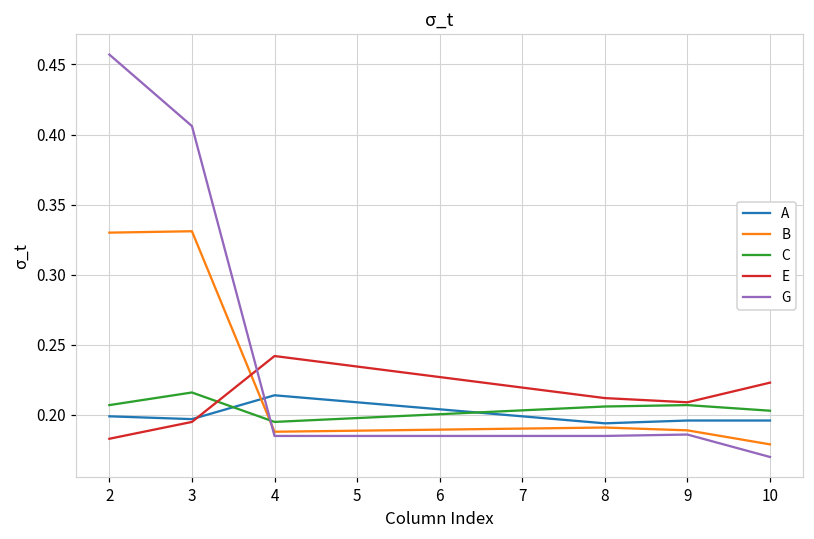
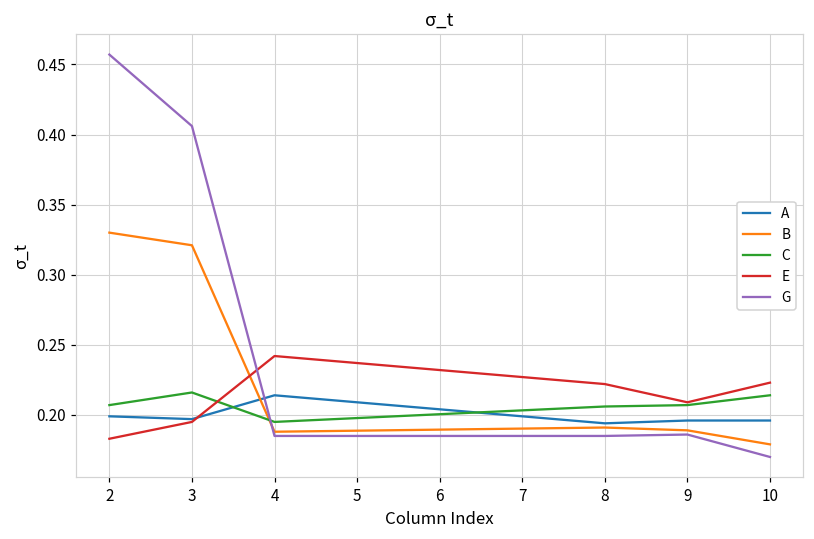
  {
    "A": {
      "2": 0.199,
      "3": 0.197,
      "4": 0.214,
      "8": 0.194,
      "9": 0.196,
      "10": 0.196
    },
    "B": {
      "2": 0.330,
-     "3": 0.331,
+     "3": 0.321,
      "4": 0.188,
      "8": 0.191,
      "9": 0.189,
      "10": 0.179
    },
    "C": {
      "2": 0.207,
      "3": 0.216,
      "4": 0.195,
      "8": 0.206,
      "9": 0.207,
-     "10": 0.203
+     "10": 0.214
    },
    "E": {
      "2": 0.183,
      "3": 0.195,
      "4": 0.242,
-     "8": 0.212,
+     "8": 0.222,
      "9": 0.209,
      "10": 0.223
    },
    "G": {
      "2": 0.457,
      "3": 0.406,
      "4": 0.185,
      "8": 0.185,
      "9": 0.186,
      "10": 0.170
    }
  }
